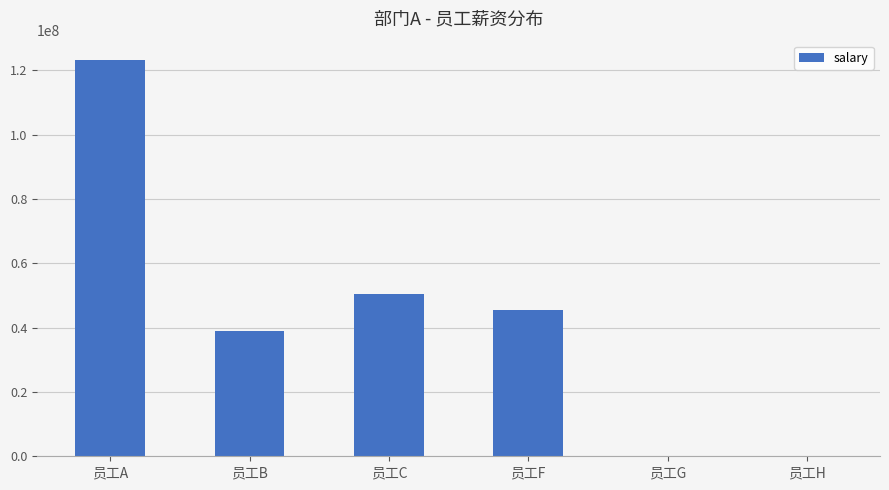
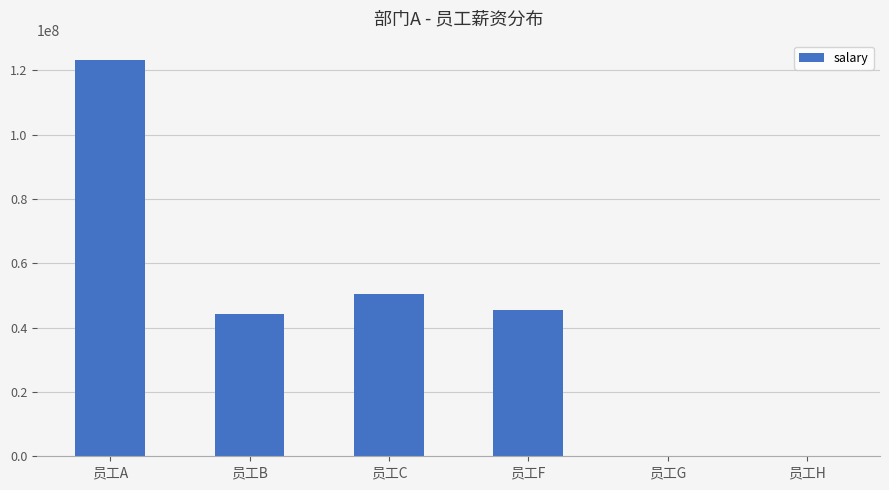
  {
    "员工A": 123000000,
-   "员工B": 39000000,
+   "员工B": 44000000,
    "员工C": 51000000,
    "员工F": 46000000
  }
